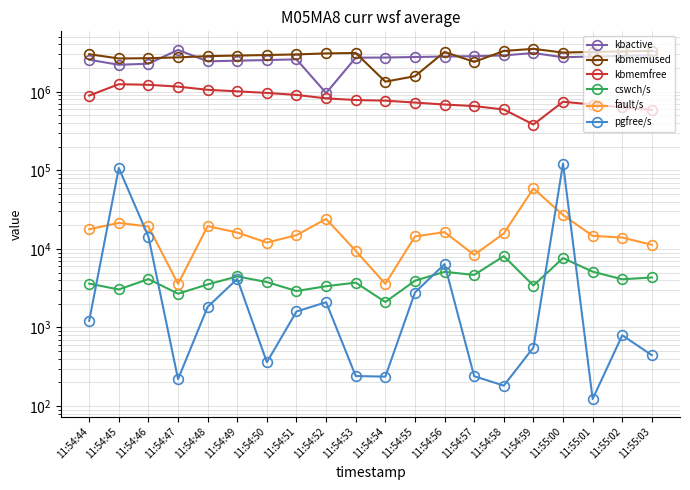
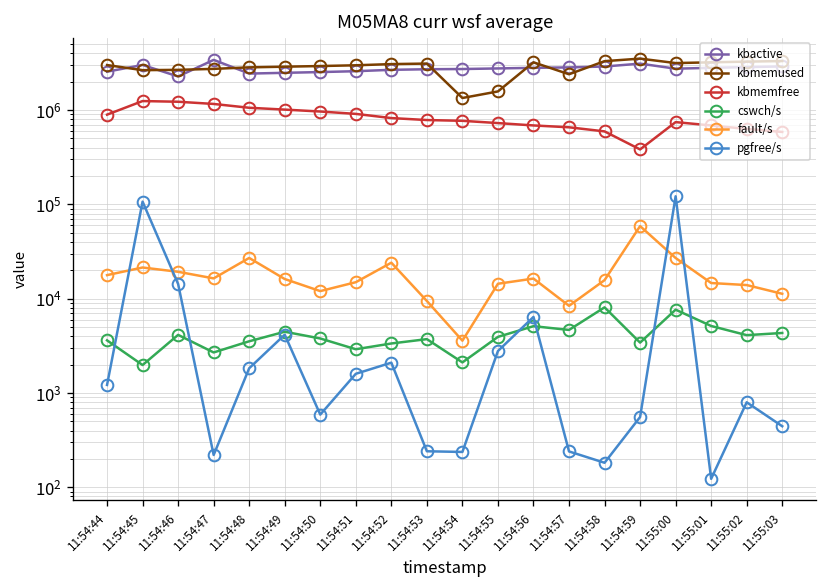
  {
    "kbactive": {
      "11:54:44": 2600000,
-     "11:54:45": 2200000,
+     "11:54:45": 3000000,
      "11:54:46": 2300000,
      "11:54:47": 3400000,
      "11:54:48": 2400000,
      "11:54:49": 2500000,
      "11:54:50": 2500000,
      "11:54:51": 2600000,
-     "11:54:52": 1000000,
+     "11:54:52": 2700000,
      "11:54:53": 2700000,
      "11:54:54": 2700000,
      "11:54:55": 2800000,
      "11:54:56": 2800000,
      "11:54:57": 2800000,
      "11:54:58": 2900000,
      "11:54:59": 3100000,
      "11:55:00": 2700000
    },
    "kbmemused": {
      "11:54:44": 3000000,
      "11:54:45": 2700000,
      "11:54:46": 2700000,
      "11:54:47": 2700000,
      "11:54:48": 2800000,
      "11:54:49": 2900000,
      "11:54:50": 2900000,
      "11:54:51": 3000000,
      "11:54:52": 3100000,
      "11:54:53": 3100000,
      "11:54:54": 1300000,
      "11:54:55": 1600000,
      "11:54:56": 3200000,
      "11:54:57": 2400000,
      "11:54:58": 3300000,
      "11:54:59": 4000000,
      "11:55:00": 3200000
    },
    "kbmemfree": {
      "11:54:44": 900000,
      "11:54:45": 1200000,
      "11:54:46": 1200000,
      "11:54:47": 1200000,
      "11:54:48": 1100000,
      "11:54:49": 1000000,
      "11:54:50": 1000000,
      "11:54:51": 900000,
      "11:54:52": 800000,
      "11:54:53": 800000,
      "11:54:54": 800000,
      "11:54:55": 700000,
      "11:54:56": 700000,
      "11:54:57": 700000,
      "11:54:58": 600000,
      "11:54:59": 400000,
      "11:55:00": 700000
    },
    "cswch/s": {
      "11:54:44": 4000,
-     "11:54:45": 3000,
+     "11:54:45": 2000,
      "11:54:46": 4000,
      "11:54:47": 2700,
      "11:54:48": 4000,
      "11:54:50": 4000,
      "11:54:51": 2900,
      "11:54:52": 3400,
      "11:54:53": 4000,
      "11:54:54": 2100,
      "11:54:55": 4000,
      "11:54:56": 5000,
      "11:54:57": 5000,
      "11:54:58": 8000,
      "11:54:59": 3000,
      "11:55:00": 8000,
      "11:55:01": 5000,
      "11:55:02": 4000,
      "11:55:03": 4000
    },
    "fault/s": {
      "11:54:44": 18000,
      "11:54:45": 21000,
      "11:54:46": 19000,
-     "11:54:47": 4000,
-     "11:54:48": 19000,
+     "11:54:47": 16000,
+     "11:54:48": 27000,
      "11:54:49": 16000,
      "11:54:50": 12000,
      "11:54:51": 15000,
      "11:54:52": 24000,
      "11:54:53": 9000,
      "11:54:54": 4000,
      "11:54:55": 14000,
      "11:54:56": 16000,
      "11:54:57": 8000,
      "11:54:58": 16000,
      "11:54:59": 60000,
      "11:55:00": 27000,
      "11:55:01": 15000,
      "11:55:02": 14000,
      "11:55:03": 11000
    },
    "pgfree/s": {
      "11:54:44": 1200,
      "11:54:45": 110000,
      "11:54:46": 14000,
      "11:54:47": 220,
      "11:54:48": 1800,
-     "11:54:50": 400,
+     "11:54:50": 600,
      "11:54:51": 1600,
      "11:54:52": 2100,
      "11:54:53": 240,
      "11:54:54": 240,
      "11:54:55": 2800,
      "11:54:56": 6000,
      "11:54:57": 240,
      "11:54:58": 180,
      "11:54:59": 600,
      "11:55:00": 120000,
      "11:55:01": 120,
      "11:55:02": 800,
      "11:55:03": 400
    }
  }
